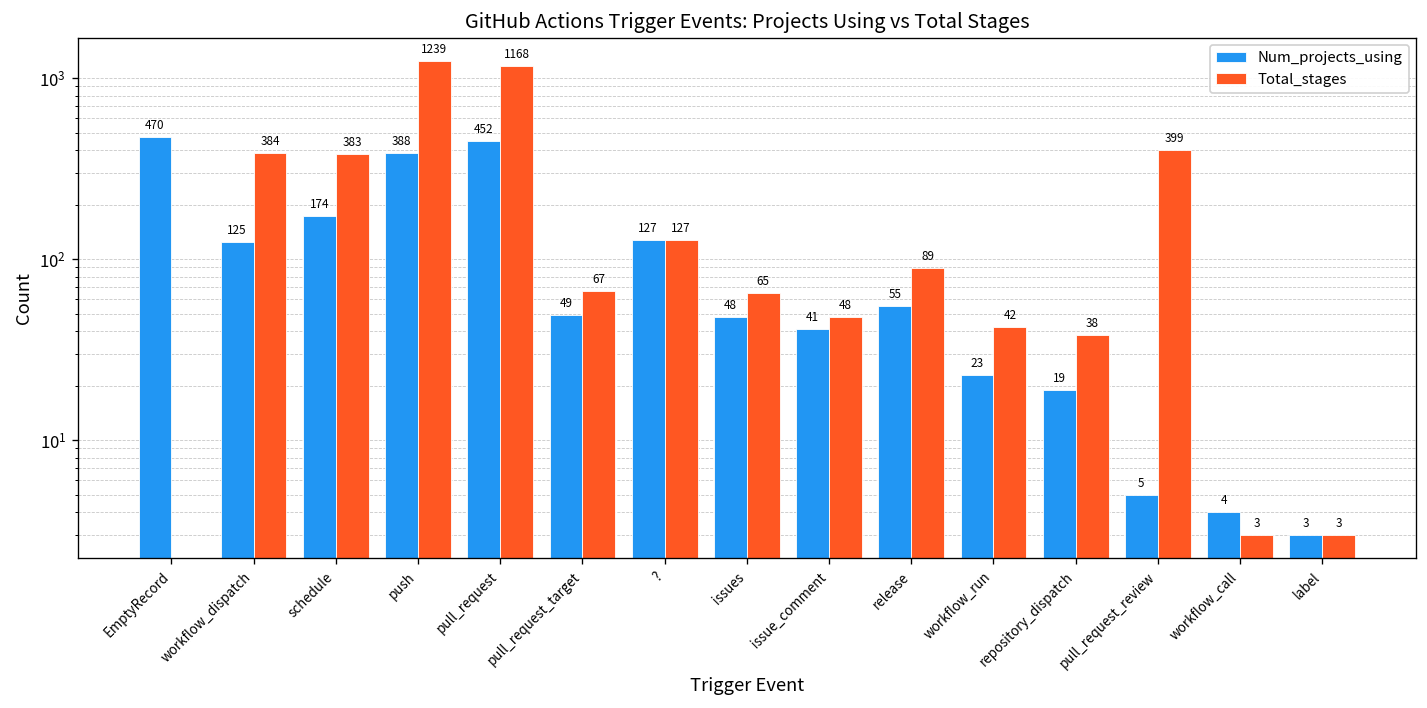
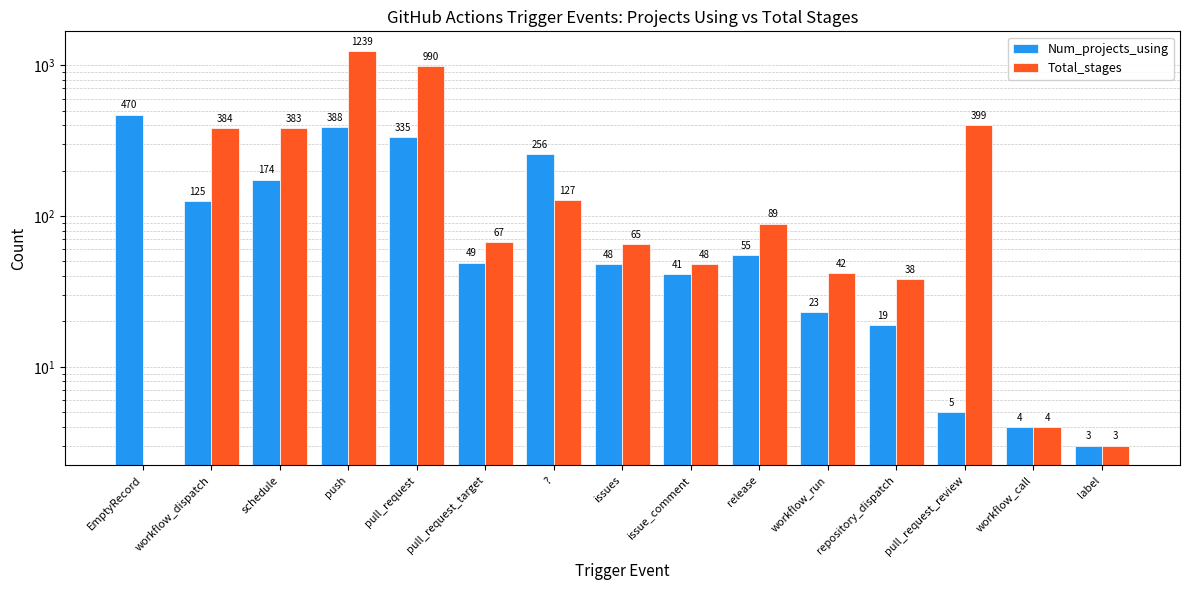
  {
    "Num_projects_using": {
      "EmptyRecord": 470,
      "workflow_dispatch": 125,
      "schedule": 174,
      "push": 388,
-     "pull_request": 452,
+     "pull_request": 335,
      "pull_request_target": 49,
-     "?": 127,
+     "?": 256,
      "issues": 48,
      "issue_comment": 41,
      "release": 55,
      "workflow_run": 23,
      "repository_dispatch": 19,
      "pull_request_review": 5,
      "workflow_call": 4,
      "label": 3
    },
    "Total_stages": {
      "workflow_dispatch": 384,
      "schedule": 383,
      "push": 1239,
-     "pull_request": 1168,
+     "pull_request": 990,
      "pull_request_target": 67,
      "?": 127,
      "issues": 65,
      "issue_comment": 48,
      "release": 89,
      "workflow_run": 42,
      "repository_dispatch": 38,
      "pull_request_review": 399,
-     "workflow_call": 3,
+     "workflow_call": 4,
      "label": 3
    }
  }
